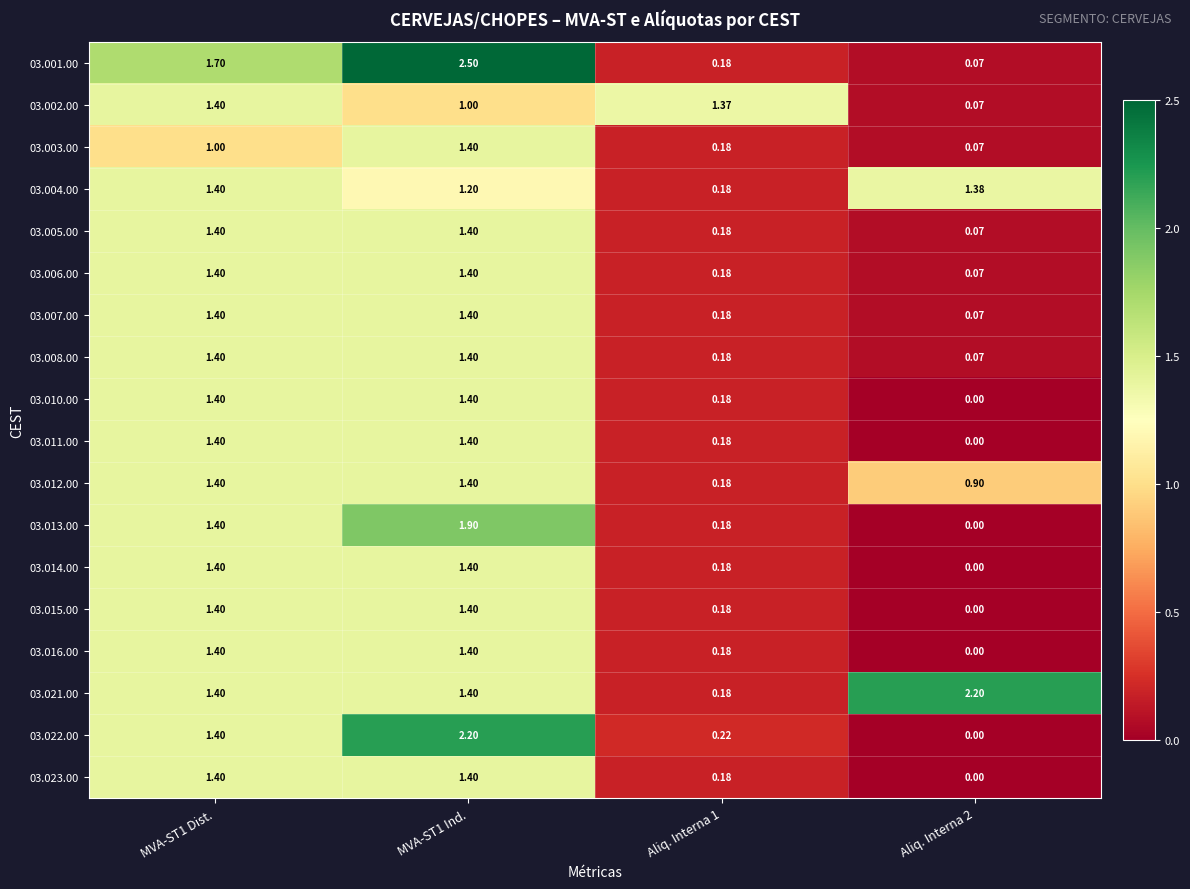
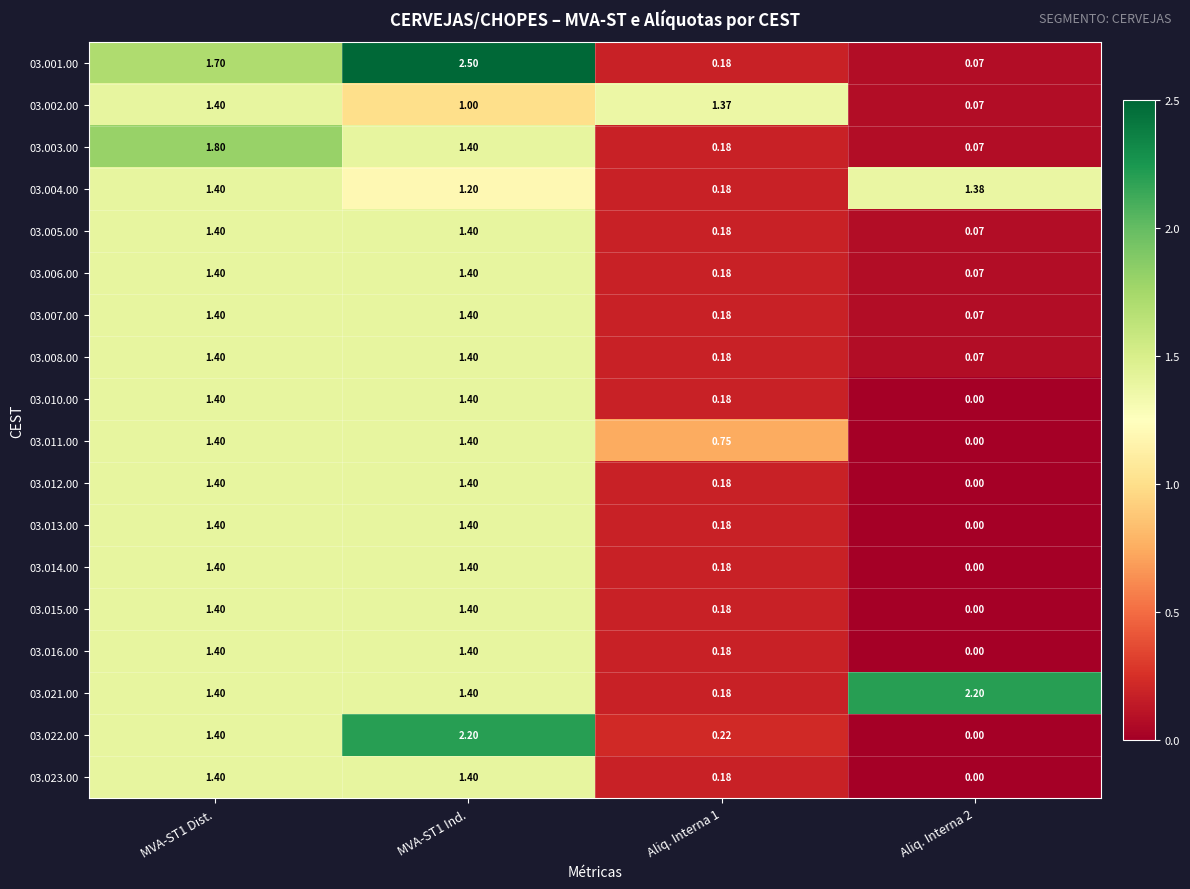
  {
    "03.001.00": {
      "MVA-ST1 Dist.": 1.70,
      "MVA-ST1 Ind.": 2.50,
      "Aliq. Interna 1": 0.18,
      "Aliq. Interna 2": 0.07
    },
    "03.002.00": {
      "MVA-ST1 Dist.": 1.40,
      "MVA-ST1 Ind.": 1.00,
      "Aliq. Interna 1": 1.37,
      "Aliq. Interna 2": 0.07
    },
    "03.003.00": {
-     "MVA-ST1 Dist.": 1.00,
+     "MVA-ST1 Dist.": 1.80,
      "MVA-ST1 Ind.": 1.40,
      "Aliq. Interna 1": 0.18,
      "Aliq. Interna 2": 0.07
    },
    "03.004.00": {
      "MVA-ST1 Dist.": 1.40,
      "MVA-ST1 Ind.": 1.20,
      "Aliq. Interna 1": 0.18,
      "Aliq. Interna 2": 1.38
    },
    "03.005.00": {
      "MVA-ST1 Dist.": 1.40,
      "MVA-ST1 Ind.": 1.40,
      "Aliq. Interna 1": 0.18,
      "Aliq. Interna 2": 0.07
    },
    "03.006.00": {
      "MVA-ST1 Dist.": 1.40,
      "MVA-ST1 Ind.": 1.40,
      "Aliq. Interna 1": 0.18,
      "Aliq. Interna 2": 0.07
    },
    "03.007.00": {
      "MVA-ST1 Dist.": 1.40,
      "MVA-ST1 Ind.": 1.40,
      "Aliq. Interna 1": 0.18,
      "Aliq. Interna 2": 0.07
    },
    "03.008.00": {
      "MVA-ST1 Dist.": 1.40,
      "MVA-ST1 Ind.": 1.40,
      "Aliq. Interna 1": 0.18,
      "Aliq. Interna 2": 0.07
    },
    "03.010.00": {
      "MVA-ST1 Dist.": 1.40,
      "MVA-ST1 Ind.": 1.40,
      "Aliq. Interna 1": 0.18,
      "Aliq. Interna 2": 0.00
    },
    "03.011.00": {
      "MVA-ST1 Dist.": 1.40,
      "MVA-ST1 Ind.": 1.40,
-     "Aliq. Interna 1": 0.18,
+     "Aliq. Interna 1": 0.75,
      "Aliq. Interna 2": 0.00
    },
    "03.012.00": {
      "MVA-ST1 Dist.": 1.40,
      "MVA-ST1 Ind.": 1.40,
      "Aliq. Interna 1": 0.18,
-     "Aliq. Interna 2": 0.90
+     "Aliq. Interna 2": 0.00
    },
    "03.013.00": {
      "MVA-ST1 Dist.": 1.40,
-     "MVA-ST1 Ind.": 1.90,
+     "MVA-ST1 Ind.": 1.40,
      "Aliq. Interna 1": 0.18,
      "Aliq. Interna 2": 0.00
    },
    "03.014.00": {
      "MVA-ST1 Dist.": 1.40,
      "MVA-ST1 Ind.": 1.40,
      "Aliq. Interna 1": 0.18,
      "Aliq. Interna 2": 0.00
    },
    "03.015.00": {
      "MVA-ST1 Dist.": 1.40,
      "MVA-ST1 Ind.": 1.40,
      "Aliq. Interna 1": 0.18,
      "Aliq. Interna 2": 0.00
    },
    "03.016.00": {
      "MVA-ST1 Dist.": 1.40,
      "MVA-ST1 Ind.": 1.40,
      "Aliq. Interna 1": 0.18,
      "Aliq. Interna 2": 0.00
    },
    "03.021.00": {
      "MVA-ST1 Dist.": 1.40,
      "MVA-ST1 Ind.": 1.40,
      "Aliq. Interna 1": 0.18,
      "Aliq. Interna 2": 2.20
    },
    "03.022.00": {
      "MVA-ST1 Dist.": 1.40,
      "MVA-ST1 Ind.": 2.20,
      "Aliq. Interna 1": 0.22,
      "Aliq. Interna 2": 0.00
    },
    "03.023.00": {
      "MVA-ST1 Dist.": 1.40,
      "MVA-ST1 Ind.": 1.40,
      "Aliq. Interna 1": 0.18,
      "Aliq. Interna 2": 0.00
    }
  }
